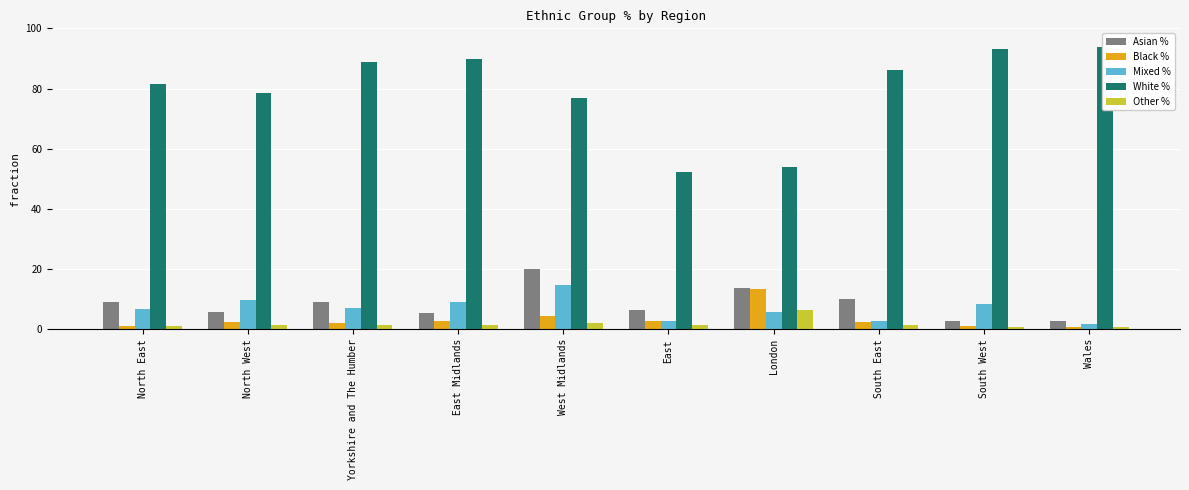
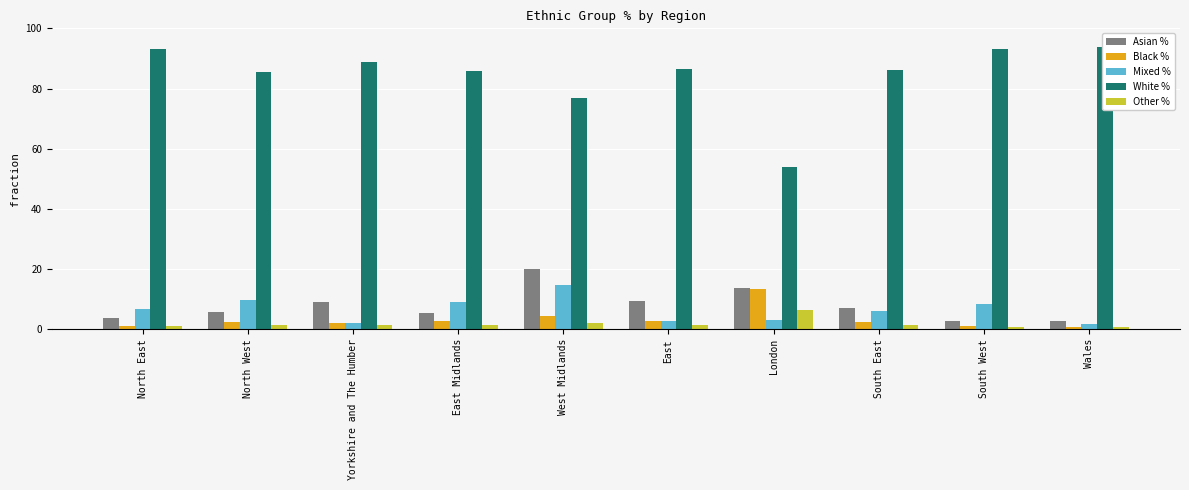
  {
    "Asian %": {
-     "North East": 9,
+     "North East": 4,
      "North West": 6,
      "Yorkshire and The Humber": 9,
      "East Midlands": 5,
      "West Midlands": 20,
-     "East": 6,
+     "East": 9,
      "London": 14,
-     "South East": 10,
+     "South East": 7,
      "South West": 3,
      "Wales": 3
    },
    "Mixed %": {
      "North East": 7,
      "North West": 10,
-     "Yorkshire and The Humber": 7,
+     "Yorkshire and The Humber": 2,
      "East Midlands": 9,
      "West Midlands": 15,
      "East": 3,
-     "London": 6,
-     "South East": 3,
+     "London": 3,
+     "South East": 6,
      "South West": 9,
      "Wales": 2
    },
    "White %": {
-     "North East": 82,
-     "North West": 79,
+     "North East": 93,
+     "North West": 86,
      "Yorkshire and The Humber": 89,
-     "East Midlands": 90,
+     "East Midlands": 86,
      "West Midlands": 77,
-     "East": 52,
+     "East": 87,
      "London": 54,
      "South East": 86,
      "South West": 93
    }
  }
